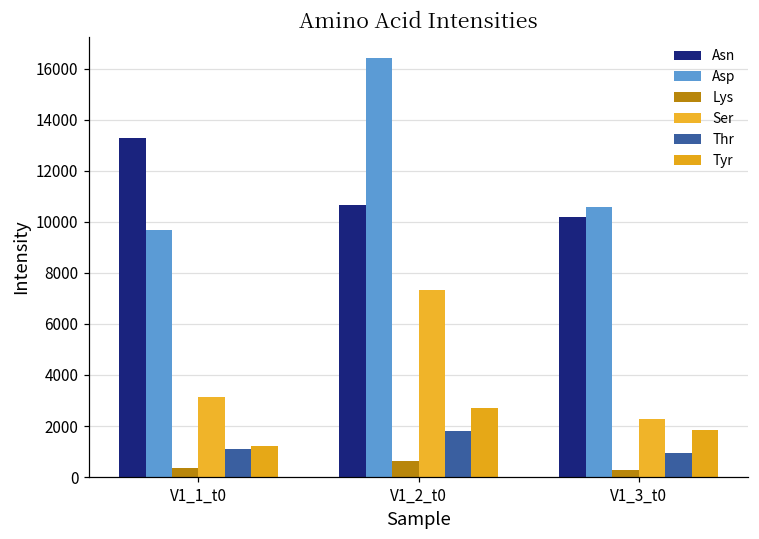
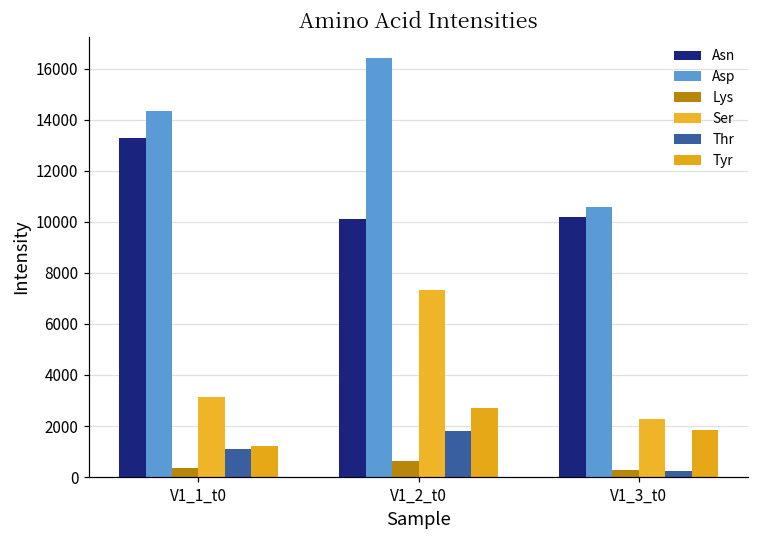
  {
    "Asn": {
      "V1_1_t0": 13300,
-     "V1_2_t0": 10700,
+     "V1_2_t0": 10100,
      "V1_3_t0": 10200
    },
    "Asp": {
-     "V1_1_t0": 9700,
+     "V1_1_t0": 14400,
      "V1_2_t0": 16400,
      "V1_3_t0": 10600
    },
    "Thr": {
      "V1_1_t0": 1100,
      "V1_2_t0": 1800,
-     "V1_3_t0": 1000
+     "V1_3_t0": 200
    }
  }
